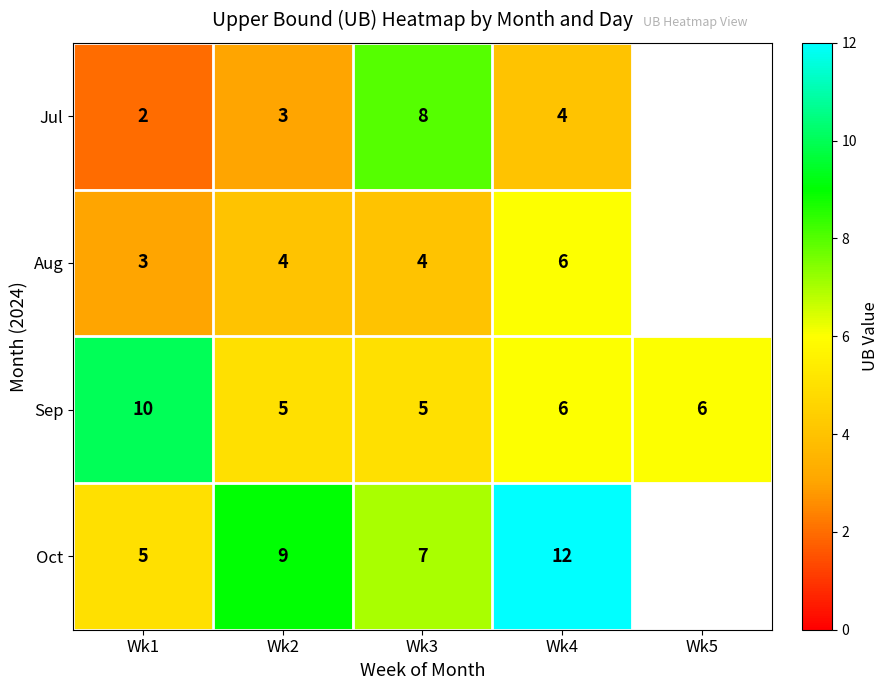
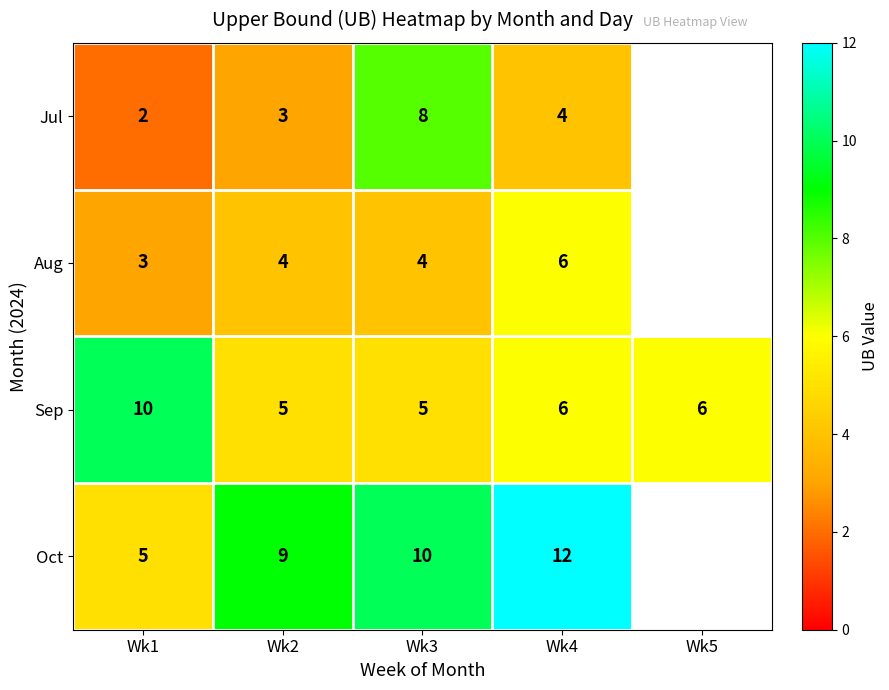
  {
    "Jul": {
      "Wk1": 2,
      "Wk2": 3,
      "Wk3": 8,
      "Wk4": 4
    },
    "Aug": {
      "Wk1": 3,
      "Wk2": 4,
      "Wk3": 4,
      "Wk4": 6
    },
    "Sep": {
      "Wk1": 10,
      "Wk2": 5,
      "Wk3": 5,
      "Wk4": 6,
      "Wk5": 6
    },
    "Oct": {
      "Wk1": 5,
      "Wk2": 9,
-     "Wk3": 7,
+     "Wk3": 10,
      "Wk4": 12
    }
  }
